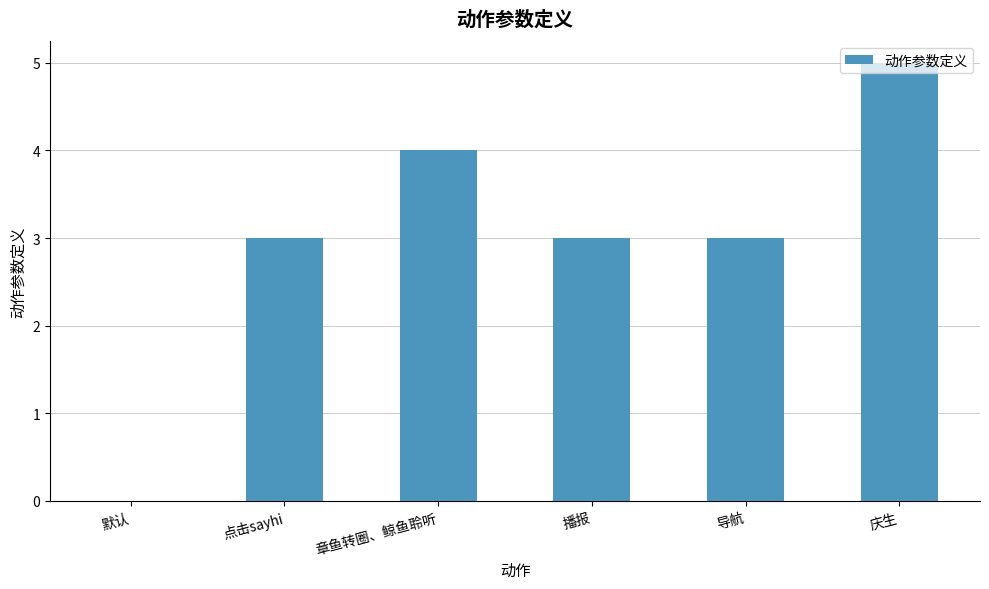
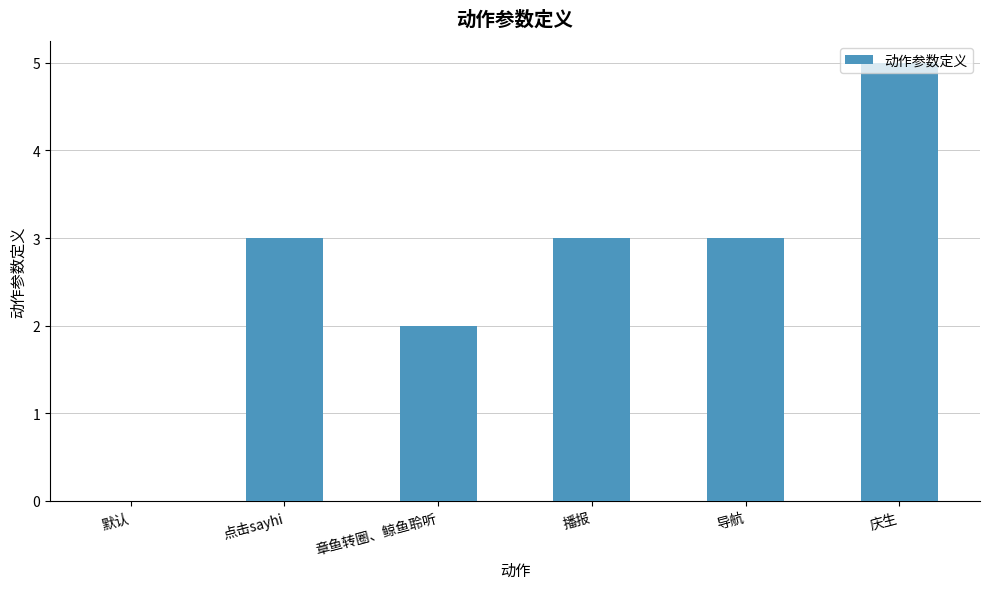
  {
    "默认": 0,
    "点击sayhi": 3,
-   "章鱼转圈、鲸鱼聆听": 4,
+   "章鱼转圈、鲸鱼聆听": 2,
    "播报": 3,
    "导航": 3
  }
